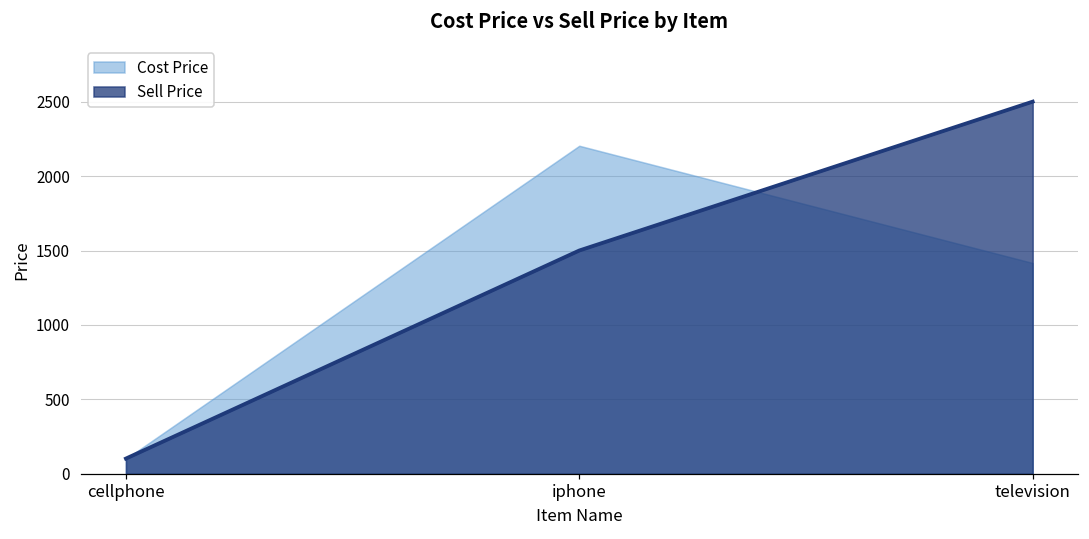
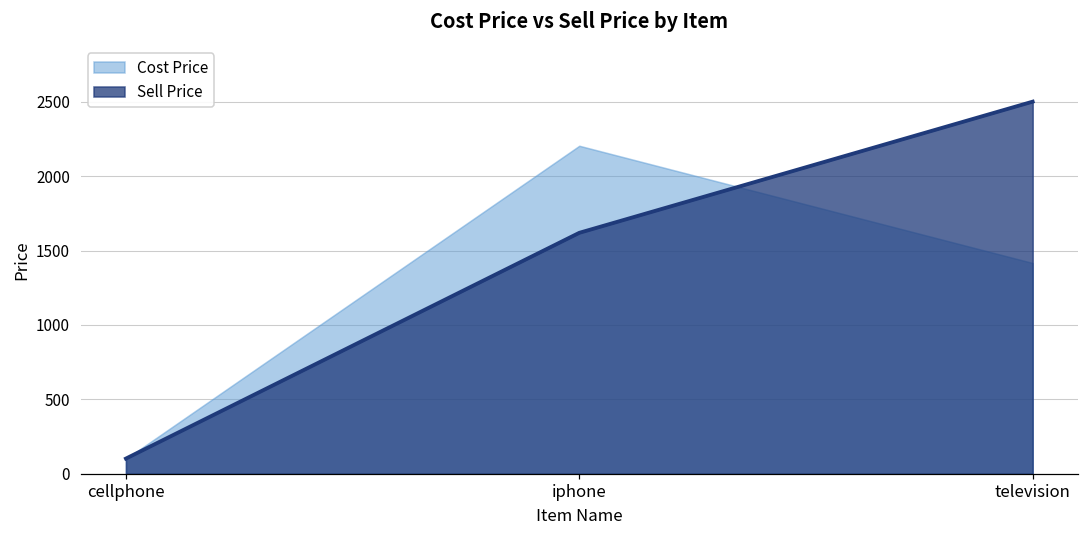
  {
    "Cost Price": {
      "iphone": 2200,
      "television": 1420
    },
    "Sell Price": {
-     "iphone": 1500,
+     "iphone": 1620,
      "television": 2500
    }
  }
